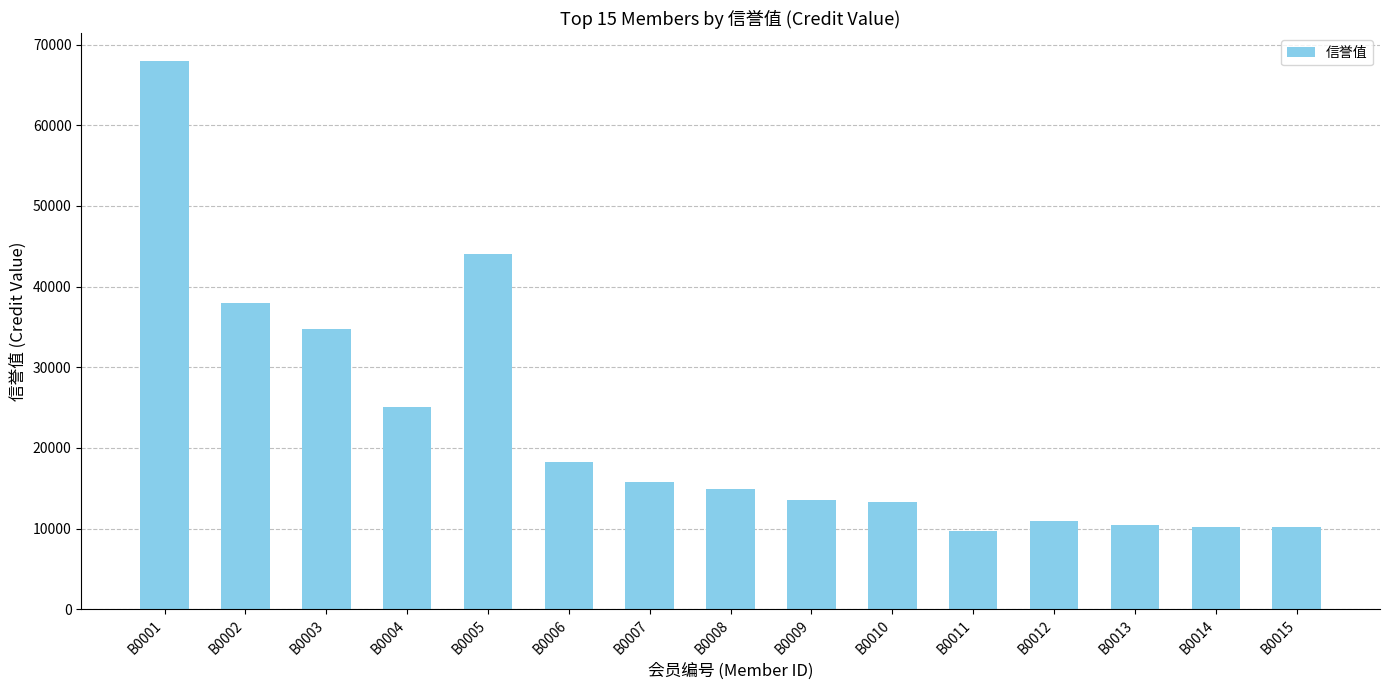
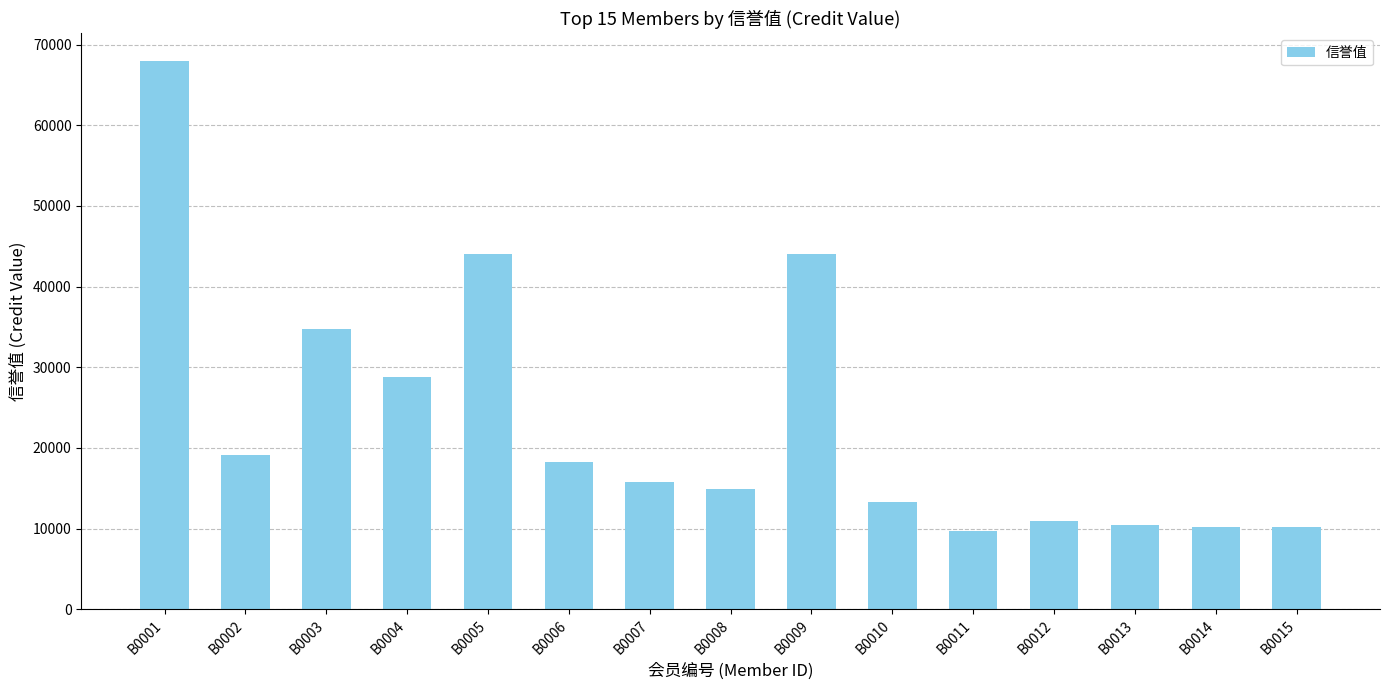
  {
    "B0001": 68000,
-   "B0002": 38000,
+   "B0002": 19000,
    "B0003": 35000,
-   "B0004": 25000,
+   "B0004": 29000,
    "B0005": 44000,
    "B0006": 18000,
    "B0007": 16000,
    "B0008": 15000,
-   "B0009": 14000,
+   "B0009": 44000,
    "B0010": 13000,
    "B0011": 10000,
    "B0012": 11000,
    "B0013": 10000,
    "B0014": 10000,
    "B0015": 10000
  }
